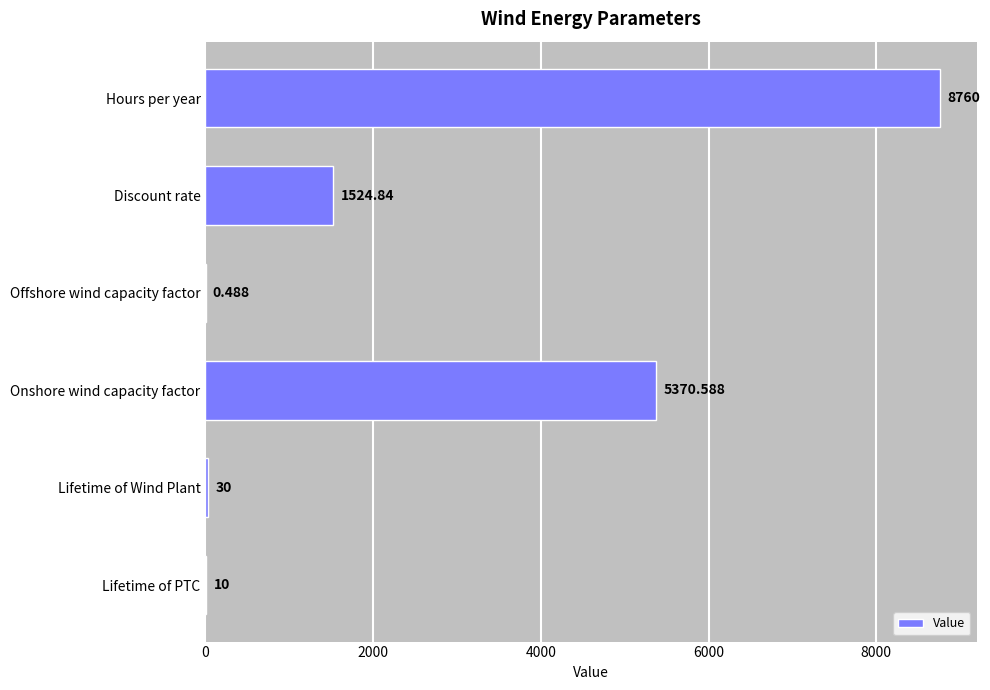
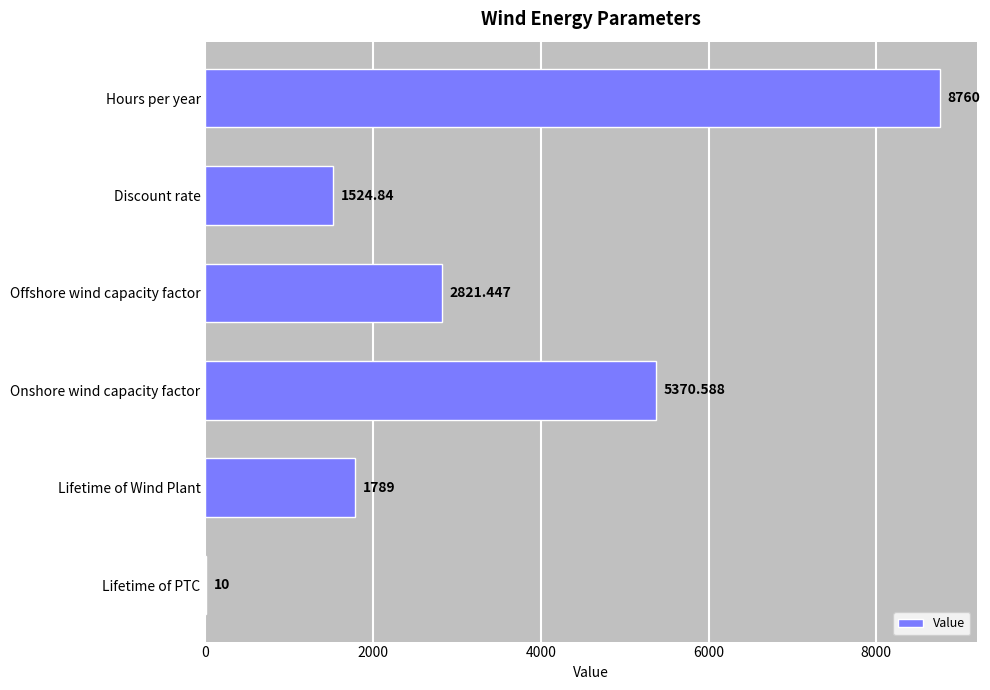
  {
    "Hours per year": 8760,
    "Discount rate": 1524.84,
-   "Offshore wind capacity factor": 0.488,
+   "Offshore wind capacity factor": 2821.447,
    "Onshore wind capacity factor": 5370.588,
-   "Lifetime of Wind Plant": 30,
+   "Lifetime of Wind Plant": 1789,
    "Lifetime of PTC": 10
  }
